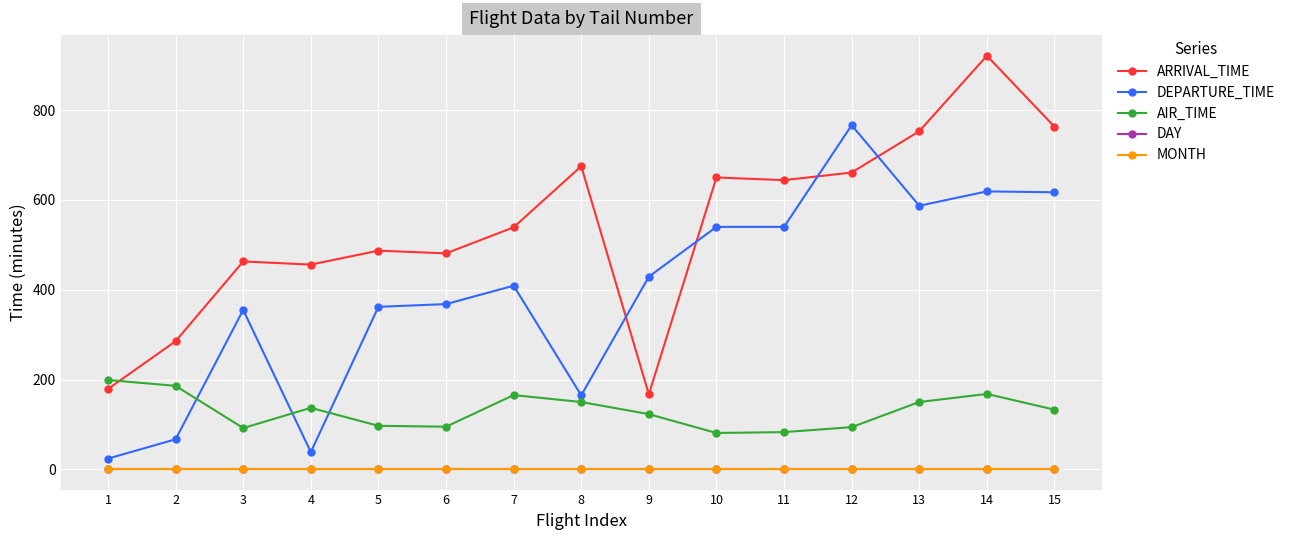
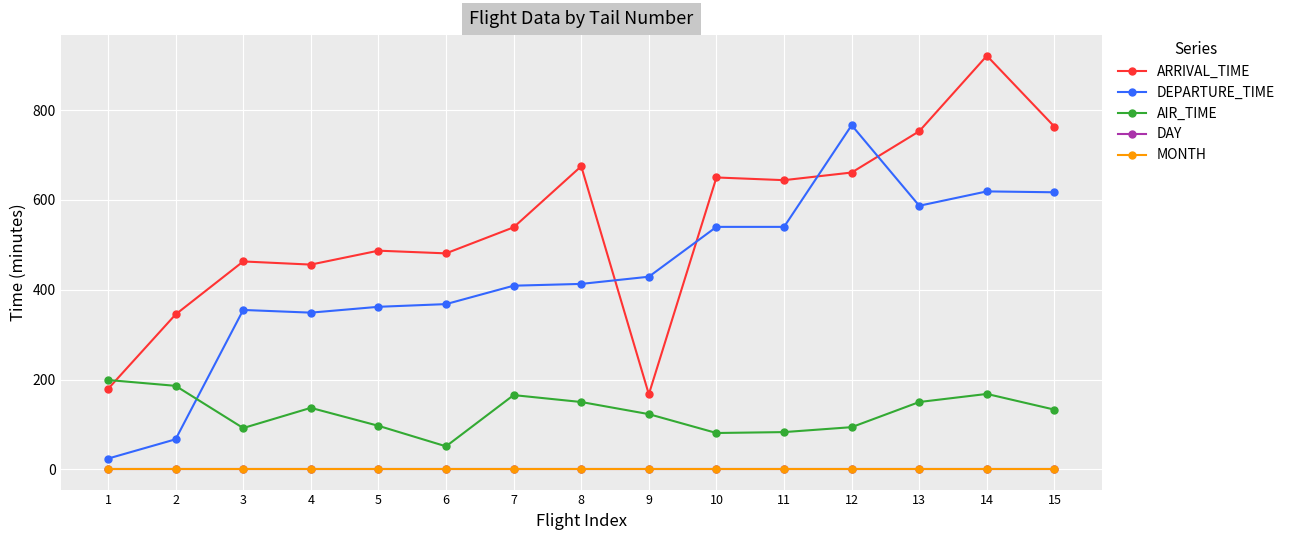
  {
    "ARRIVAL_TIME": {
      "1": 180,
-     "2": 290,
+     "2": 350,
      "3": 460,
      "4": 460,
      "5": 490,
      "6": 480,
      "7": 540,
      "8": 680,
      "9": 170,
      "10": 650,
      "11": 640,
      "12": 660,
      "13": 750,
      "14": 920,
      "15": 760
    },
    "DEPARTURE_TIME": {
      "1": 20,
      "2": 70,
      "3": 360,
-     "4": 40,
+     "4": 350,
      "5": 360,
      "6": 370,
      "7": 410,
-     "8": 160,
+     "8": 410,
      "9": 430,
      "10": 540,
      "11": 540,
      "12": 770,
      "13": 590,
      "14": 620,
      "15": 620
    },
    "AIR_TIME": {
      "1": 200,
      "2": 190,
      "3": 90,
      "4": 140,
      "5": 100,
-     "6": 100,
+     "6": 50,
      "7": 170,
      "8": 150,
      "9": 120,
      "10": 80,
      "11": 80,
      "12": 90,
      "13": 150,
      "14": 170,
      "15": 130
    },
    "MONTH": {
      "1": 0,
      "2": 0,
      "3": 0,
      "4": 0,
      "5": 0,
      "6": 0,
      "7": 0,
      "8": 0,
      "9": 0,
      "10": 0,
      "11": 0,
      "12": 0,
      "13": 0,
      "14": 0,
      "15": 0
    }
  }
